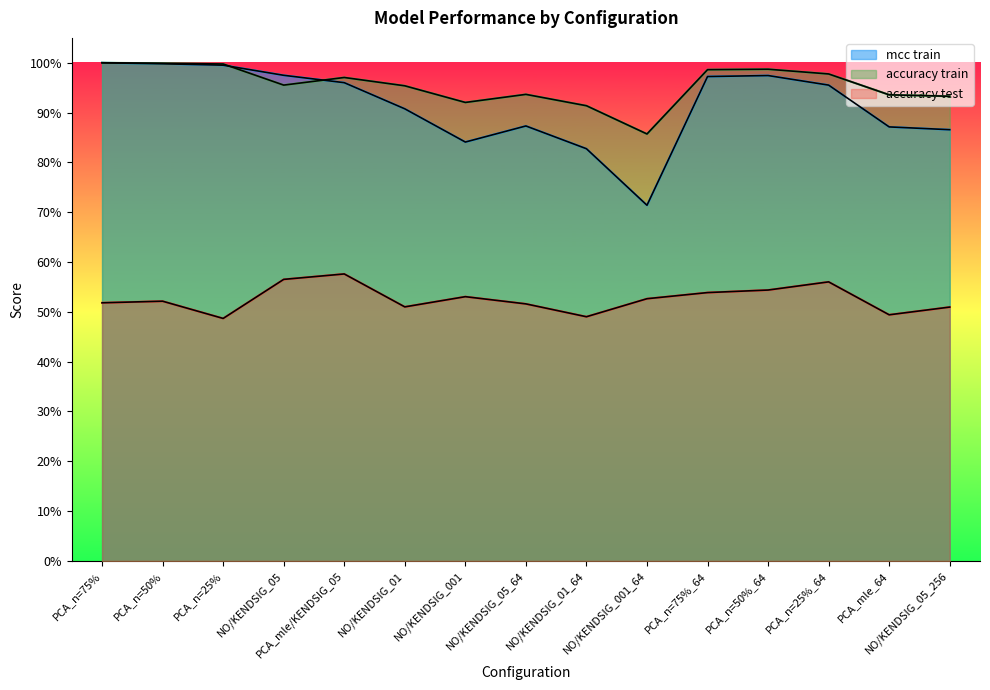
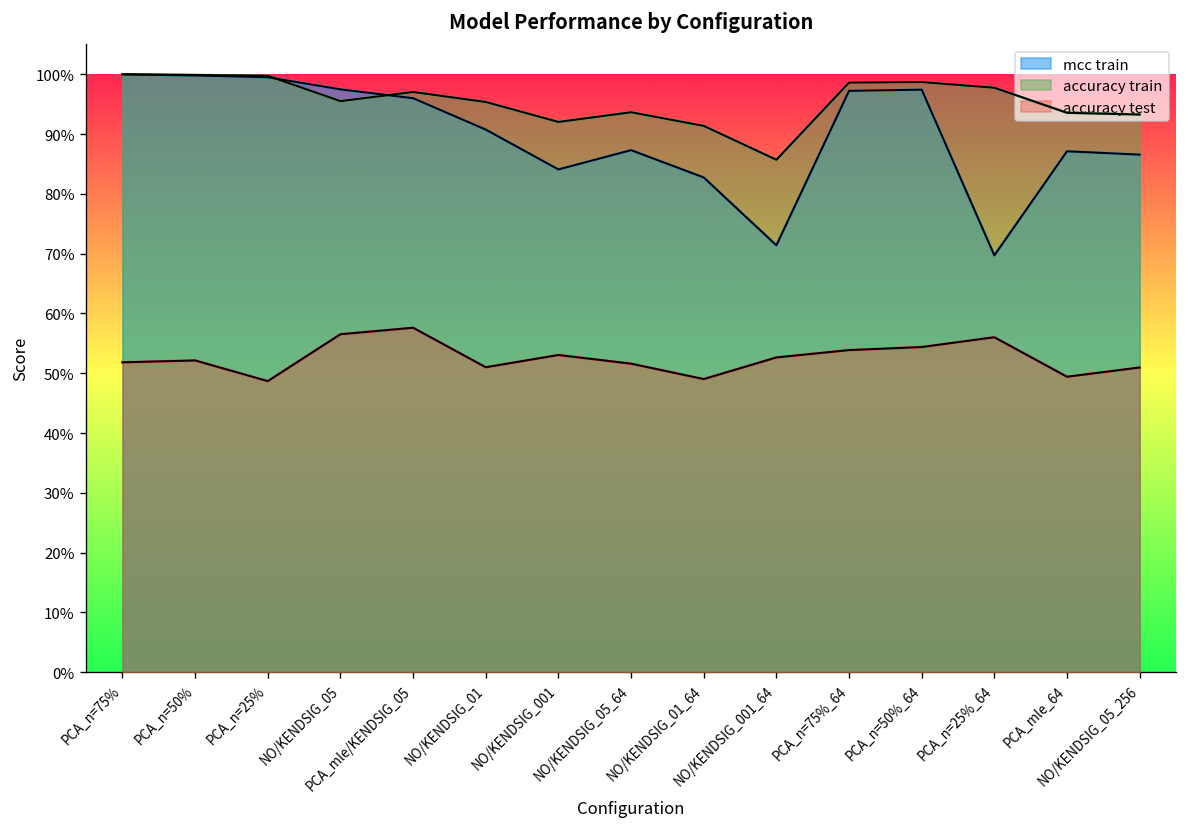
  {
    "mcc train": {
      "NO/KENDSIG_05": "97%",
      "PCA_mle/KENDSIG_05": "96%",
      "NO/KENDSIG_01": "91%",
      "NO/KENDSIG_001": "84%",
      "NO/KENDSIG_05_64": "87%",
      "NO/KENDSIG_01_64": "83%",
      "NO/KENDSIG_001_64": "71%",
      "PCA_n=75%_64": "97%",
      "PCA_n=50%_64": "97%",
-     "PCA_n=25%_64": "96%",
+     "PCA_n=25%_64": "70%",
      "PCA_mle_64": "87%",
      "NO/KENDSIG_05_256": "87%"
    },
    "accuracy train": {
      "NO/KENDSIG_05": "96%",
      "PCA_mle/KENDSIG_05": "97%",
      "NO/KENDSIG_01": "95%",
      "NO/KENDSIG_001": "92%",
      "NO/KENDSIG_05_64": "94%",
      "NO/KENDSIG_01_64": "91%",
      "NO/KENDSIG_001_64": "86%",
      "PCA_n=75%_64": "99%",
      "PCA_n=50%_64": "99%",
      "PCA_n=25%_64": "98%"
    },
    "accuracy test": {
      "PCA_n=75%": "52%",
      "PCA_n=50%": "52%",
      "PCA_n=25%": "49%",
      "NO/KENDSIG_05": "57%",
      "PCA_mle/KENDSIG_05": "58%",
      "NO/KENDSIG_01": "51%",
      "NO/KENDSIG_001": "53%",
      "NO/KENDSIG_05_64": "52%",
      "NO/KENDSIG_01_64": "49%",
      "NO/KENDSIG_001_64": "53%",
      "PCA_n=75%_64": "54%",
      "PCA_n=50%_64": "54%",
      "PCA_n=25%_64": "56%",
      "PCA_mle_64": "49%",
      "NO/KENDSIG_05_256": "51%"
    }
  }
